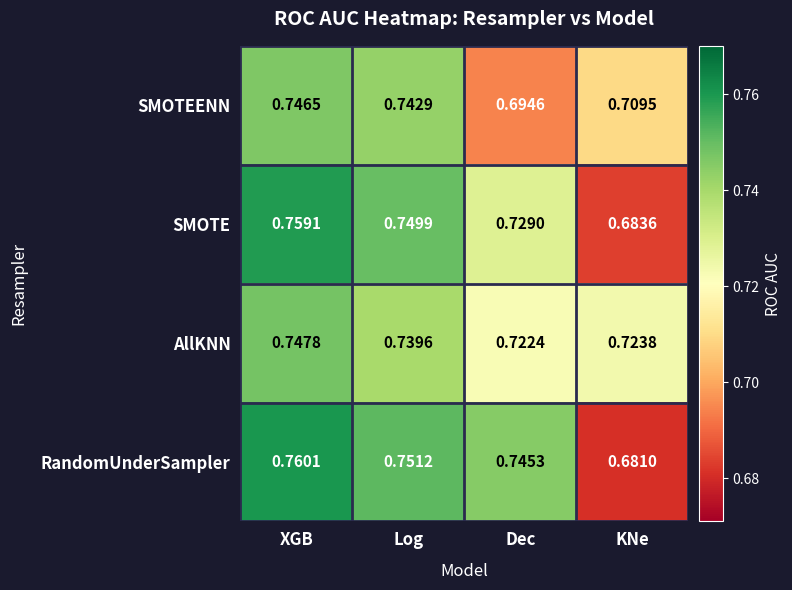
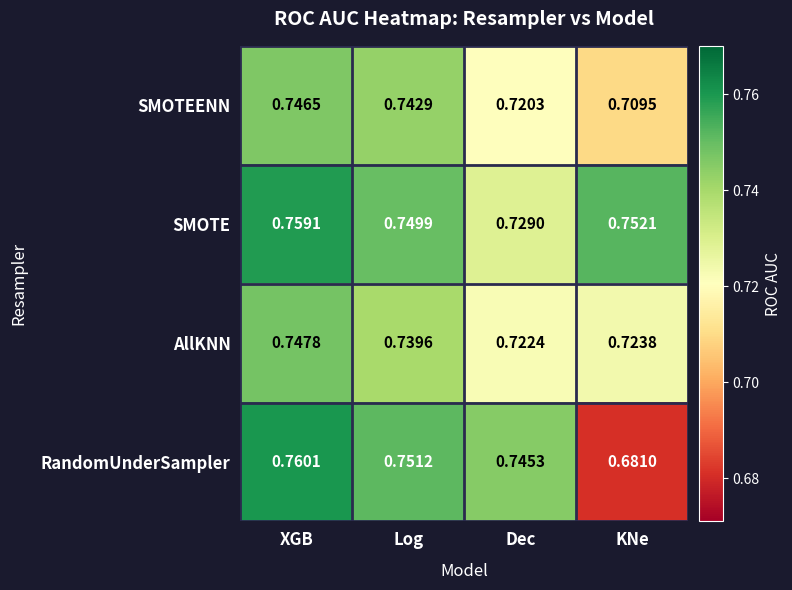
  {
    "SMOTEENN": {
      "XGB": 0.7465,
      "Log": 0.7429,
-     "Dec": 0.6946,
+     "Dec": 0.7203,
      "KNe": 0.7095
    },
    "SMOTE": {
      "XGB": 0.7591,
      "Log": 0.7499,
      "Dec": 0.7290,
-     "KNe": 0.6836
+     "KNe": 0.7521
    },
    "AllKNN": {
      "XGB": 0.7478,
      "Log": 0.7396,
      "Dec": 0.7224,
      "KNe": 0.7238
    },
    "RandomUnderSampler": {
      "XGB": 0.7601,
      "Log": 0.7512,
      "Dec": 0.7453,
      "KNe": 0.6810
    }
  }
